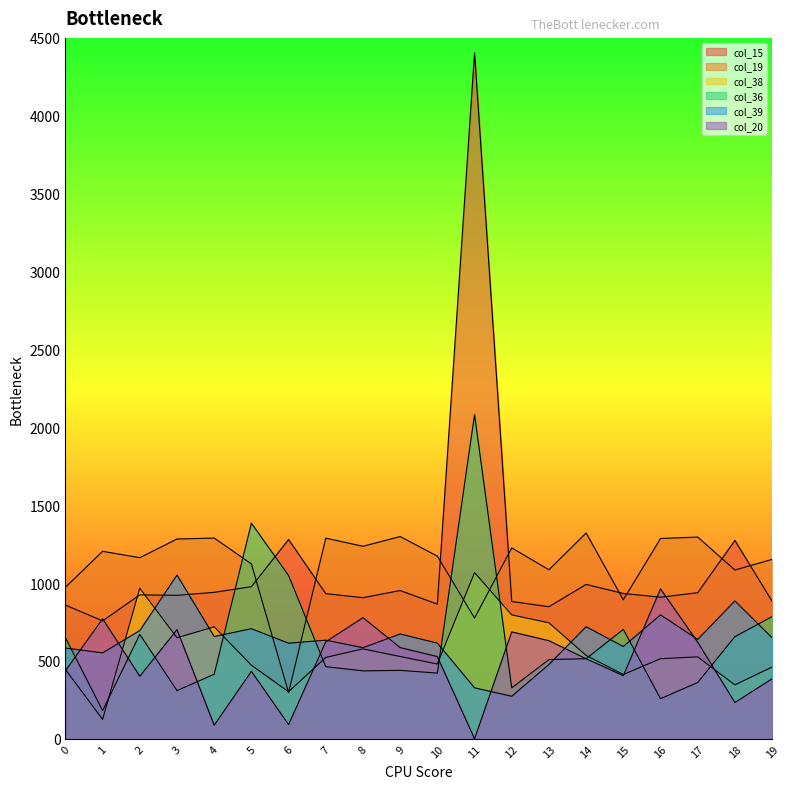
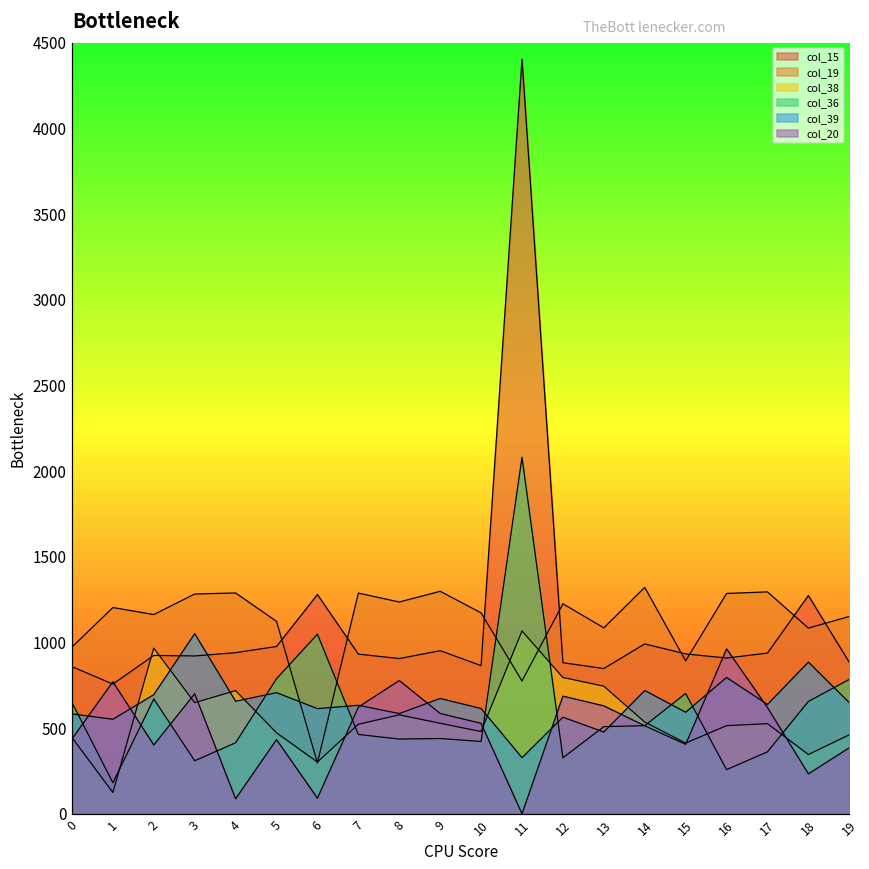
  {
    "col_38": {
      "1": 120,
      "2": 970,
      "3": 650,
      "4": 720,
      "5": 470,
      "7": 520,
      "9": 530,
      "10": 480,
      "11": 1070,
      "12": 800,
      "13": 740,
      "14": 540,
      "16": 510,
      "17": 530,
      "18": 350,
      "19": 460
    },
    "col_36": {
      "0": 650,
      "1": 180,
      "2": 670,
      "3": 310,
      "4": 410,
-     "5": 1380,
+     "5": 790,
      "6": 1050,
      "7": 460,
      "8": 440,
      "9": 440,
      "10": 420,
      "11": 2080,
      "12": 330,
      "13": 510,
      "15": 700,
      "16": 260,
      "17": 360,
      "18": 660,
      "19": 780
    },
    "col_39": {
      "0": 580,
      "1": 550,
      "2": 700,
      "3": 1050,
      "4": 660,
      "5": 710,
      "6": 610,
      "9": 670,
      "10": 610,
      "11": 330,
-     "12": 270,
+     "12": 560,
      "13": 480,
      "14": 720,
      "15": 590,
      "16": 800,
      "17": 640,
      "18": 890,
      "19": 650
    },
    "col_20": {
      "2": 400,
      "3": 700,
      "4": 90,
      "5": 430,
      "6": 90,
      "8": 780,
      "9": 590,
      "10": 530,
      "11": 0,
      "12": 690,
      "13": 630,
      "16": 960,
      "17": 620,
      "18": 230,
      "19": 390
    }
  }
